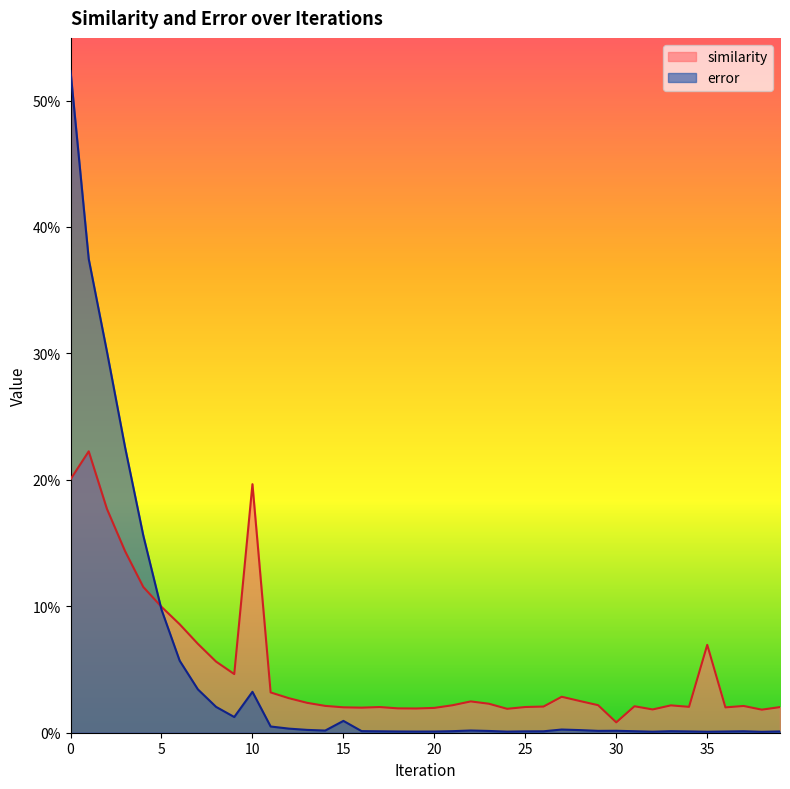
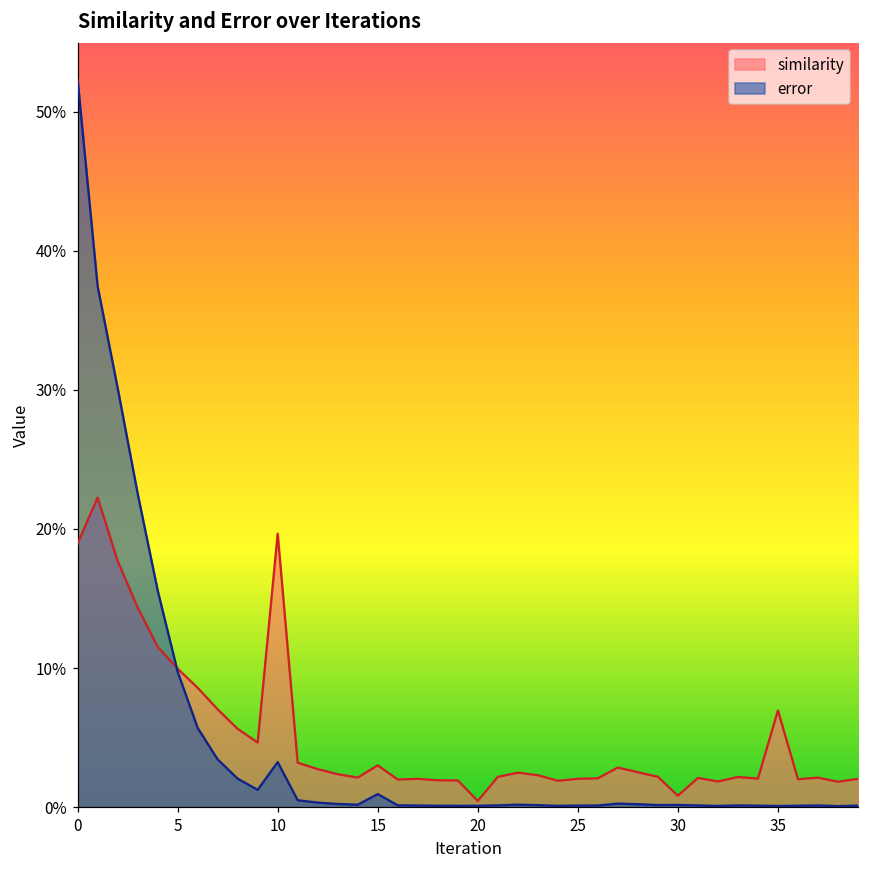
  {
    "similarity": {
-     "0": "20.0%",
+     "0": "18.9%",
      "5": "10.0%",
      "10": "19.7%",
-     "15": "2.0%",
-     "20": "2.0%",
+     "15": "3.0%",
+     "20": "0.4%",
      "25": "2.0%",
      "30": "0.8%",
      "35": "6.9%"
    },
    "error": {
      "0": "52.3%",
      "5": "9.7%",
      "10": "3.2%",
      "15": "0.9%",
      "20": "0.1%",
      "25": "0.1%",
      "30": "0.2%",
      "35": "0.1%"
    }
  }
